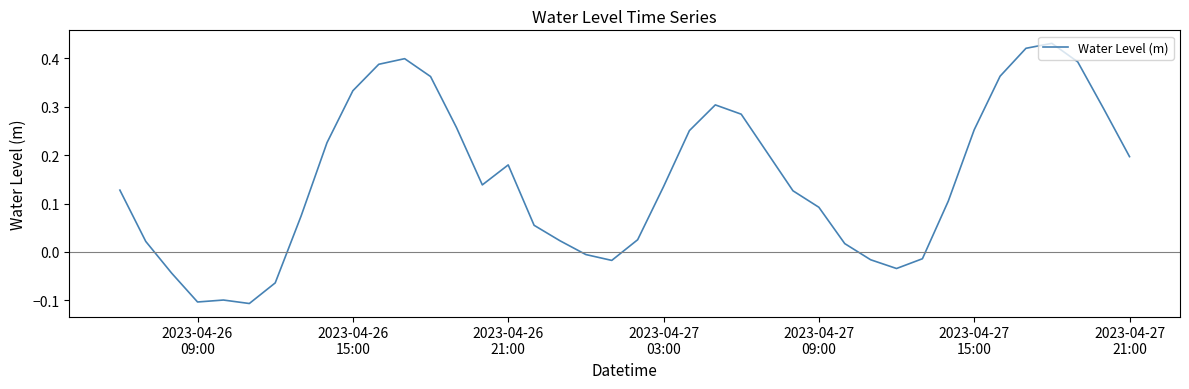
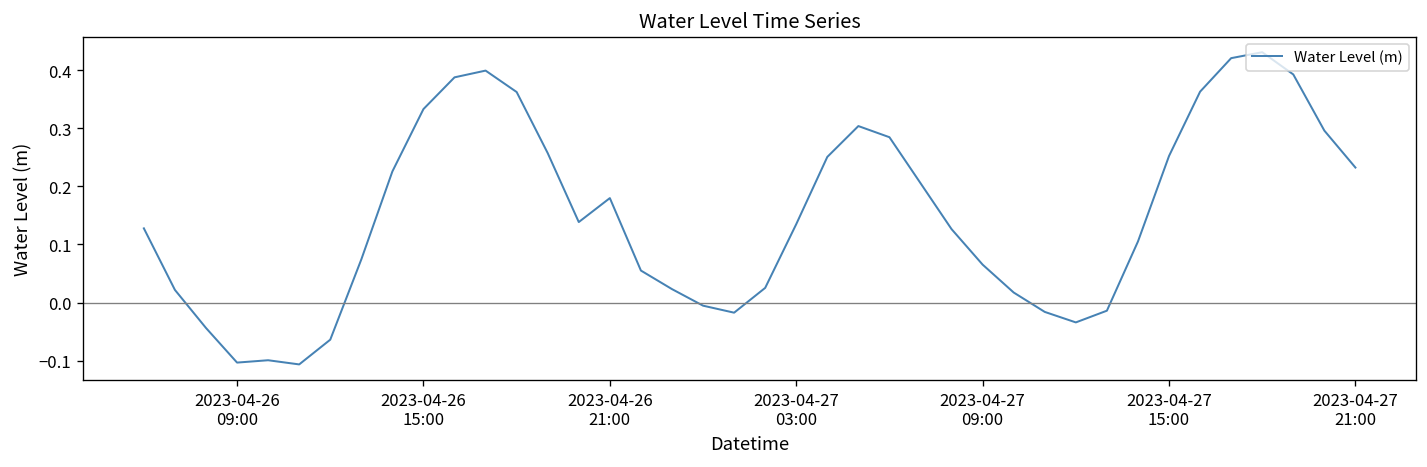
  {
    "2023-04-26 09:00": -0.10,
    "2023-04-26 15:00": 0.33,
    "2023-04-26 21:00": 0.18,
    "2023-04-27 03:00": 0.13,
-   "2023-04-27 09:00": 0.09,
+   "2023-04-27 09:00": 0.07,
    "2023-04-27 15:00": 0.25,
-   "2023-04-27 21:00": 0.20
+   "2023-04-27 21:00": 0.23
  }
